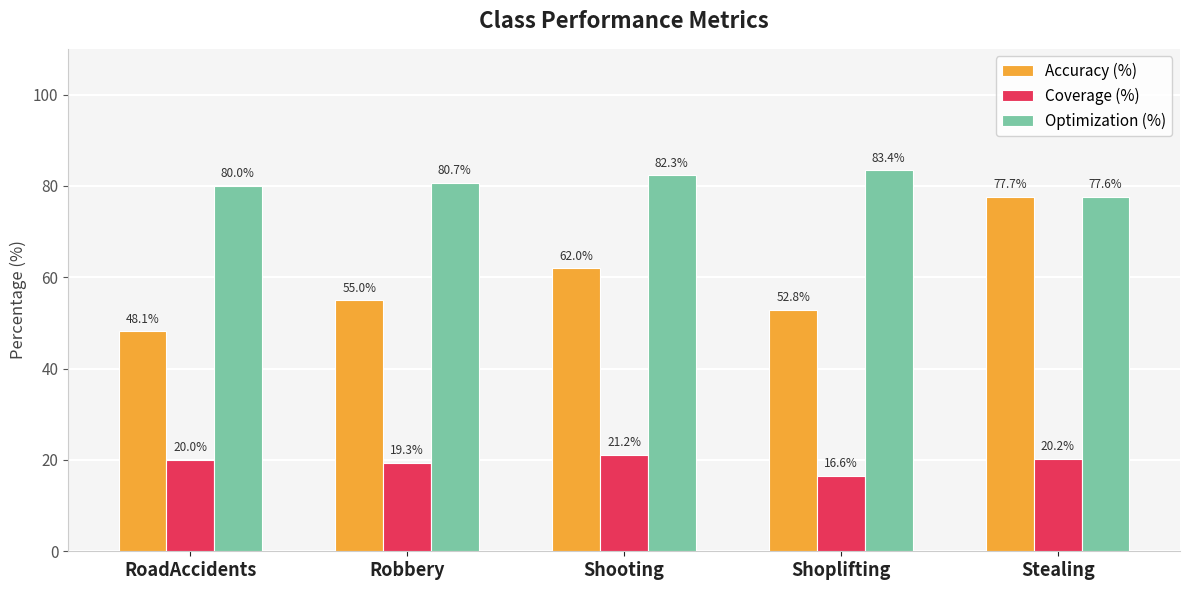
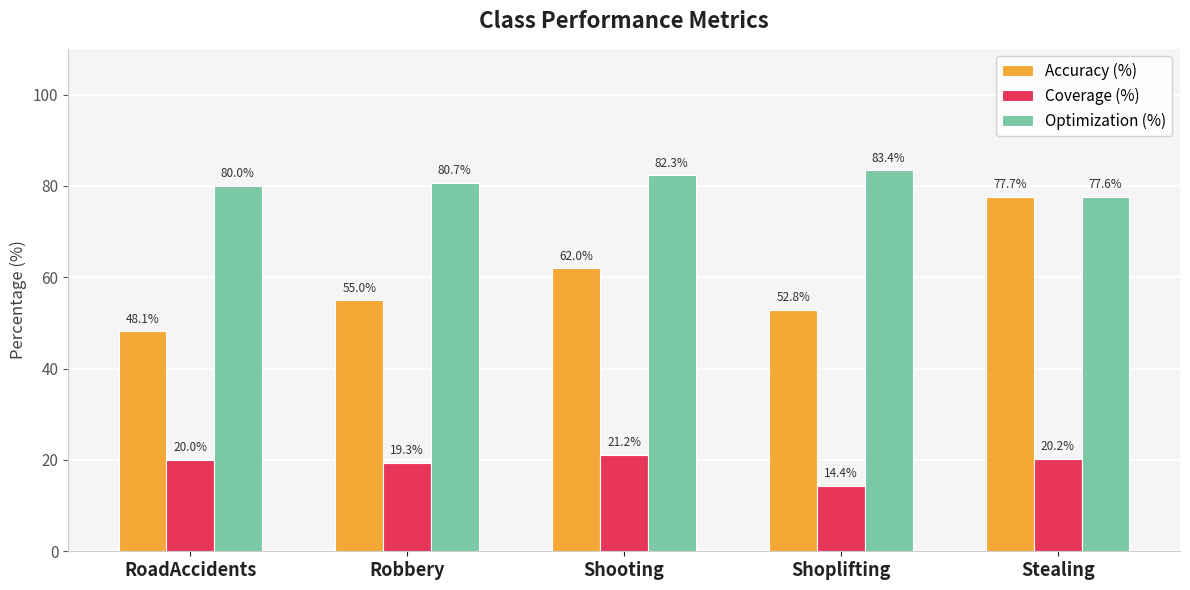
  {
    "Accuracy (%)": {
      "RoadAccidents": "48.1%",
      "Robbery": "55.0%",
      "Shooting": "62.0%",
      "Shoplifting": "52.8%",
      "Stealing": "77.7%"
    },
    "Coverage (%)": {
      "RoadAccidents": "20.0%",
      "Robbery": "19.3%",
      "Shooting": "21.2%",
-     "Shoplifting": "16.6%",
+     "Shoplifting": "14.4%",
      "Stealing": "20.2%"
    },
    "Optimization (%)": {
      "RoadAccidents": "80.0%",
      "Robbery": "80.7%",
      "Shooting": "82.3%",
      "Shoplifting": "83.4%",
      "Stealing": "77.6%"
    }
  }
